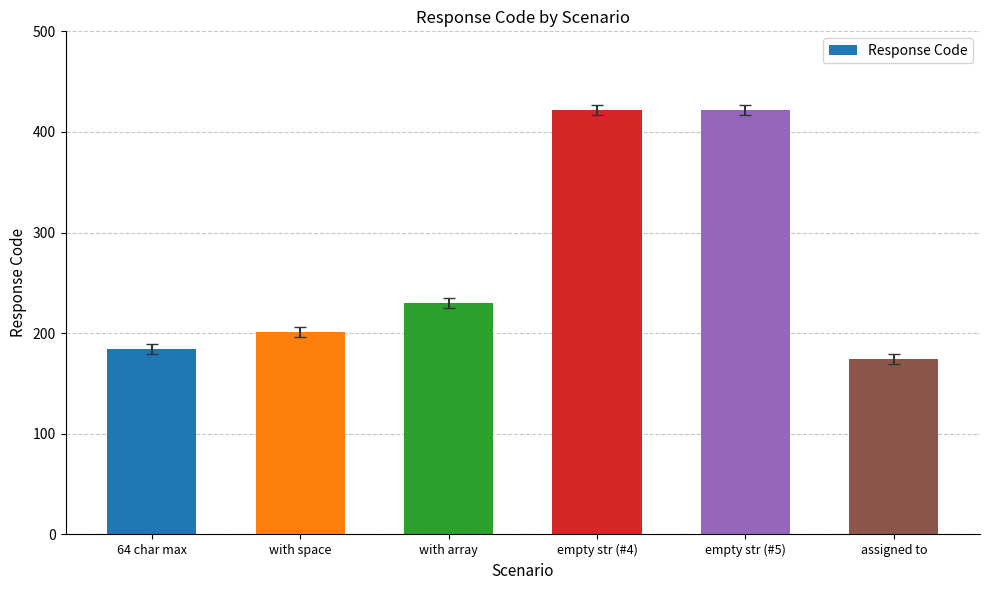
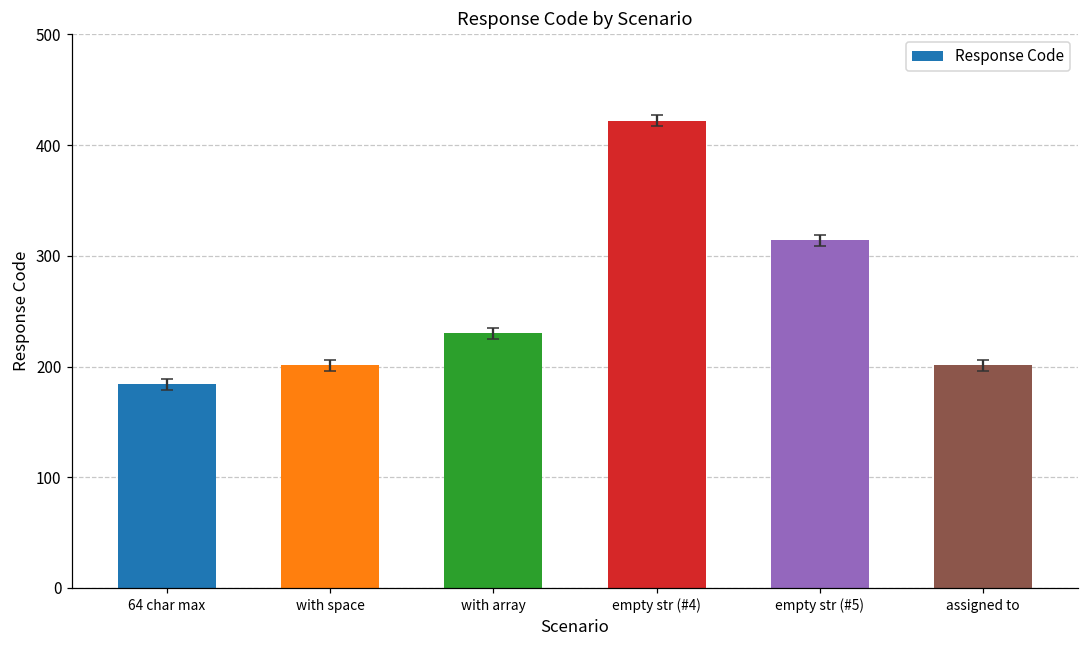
  {
    "Response Code": {
      "64 char max": 184,
      "with space": 201,
      "with array": 230,
      "empty str (#4)": 422,
-     "empty str (#5)": 422,
-     "assigned to": 174
+     "empty str (#5)": 314,
+     "assigned to": 201
    }
  }
